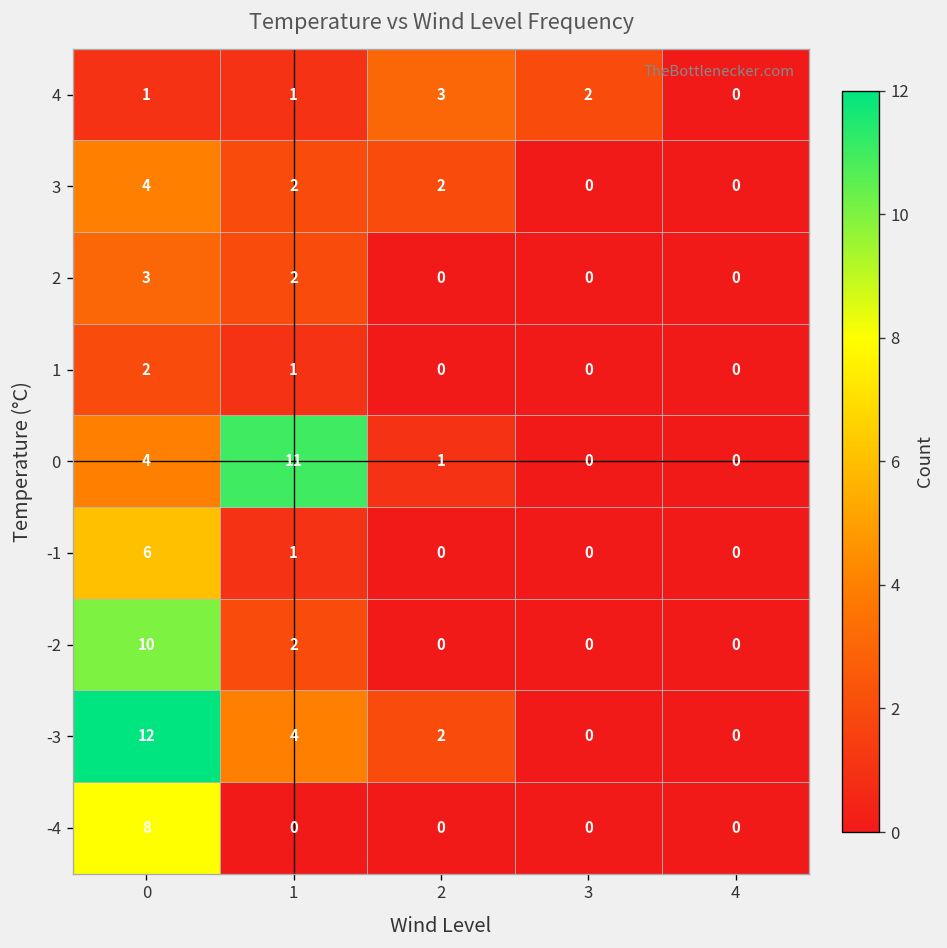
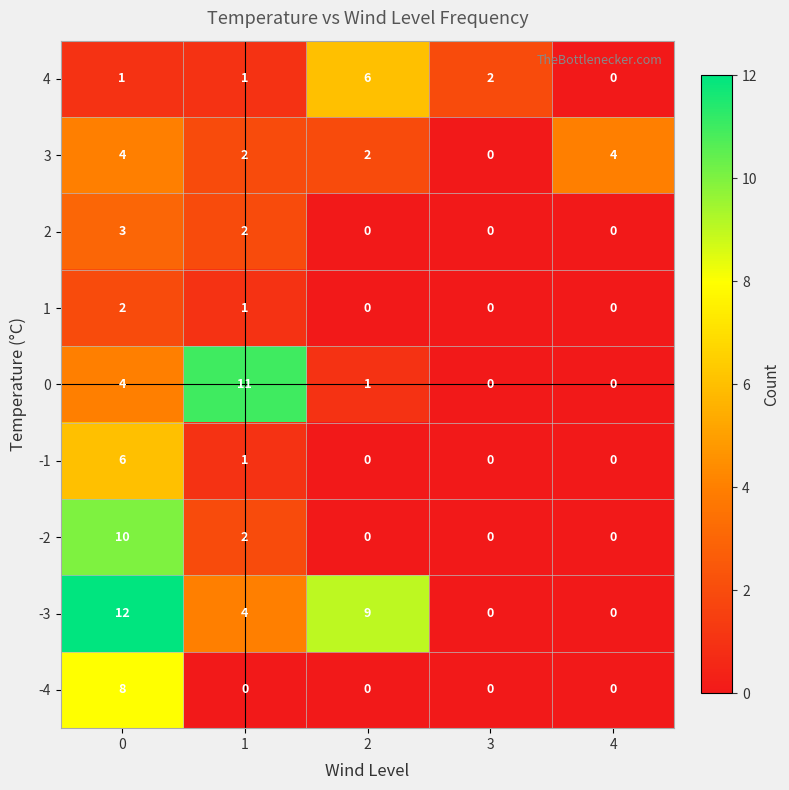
  {
    "4": {
      "0": 1,
      "1": 1,
-     "2": 3,
+     "2": 6,
      "3": 2
    },
    "3": {
      "0": 4,
      "1": 2,
      "2": 2,
      "3": 0,
-     "4": 0
+     "4": 4
    },
    "2": {
      "0": 3,
      "1": 2,
      "2": 0,
      "3": 0,
      "4": 0
    },
    "1": {
      "0": 2,
      "1": 1,
      "2": 0,
      "3": 0,
      "4": 0
    },
    "0": {
      "0": 4,
      "1": 11,
      "2": 1,
      "3": 0,
      "4": 0
    },
    "-1": {
      "0": 6,
      "1": 1,
      "2": 0,
      "3": 0,
      "4": 0
    },
    "-2": {
      "0": 10,
      "1": 2,
      "2": 0,
      "3": 0,
      "4": 0
    },
    "-3": {
      "0": 12,
      "1": 4,
-     "2": 2,
+     "2": 9,
      "3": 0,
      "4": 0
    },
    "-4": {
      "0": 8,
      "1": 0,
      "2": 0,
      "3": 0,
      "4": 0
    }
  }
